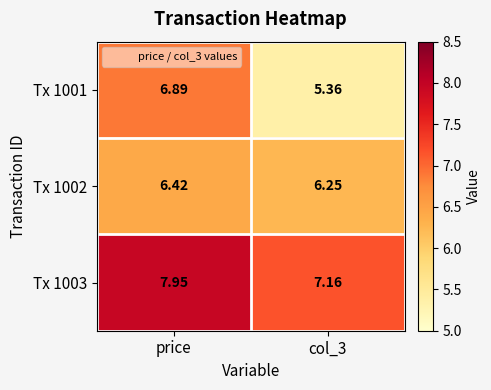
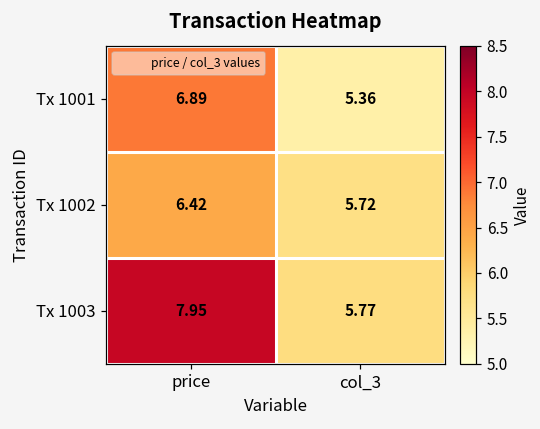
  {
    "Tx 1001": {
      "price": 6.89,
      "col_3": 5.36
    },
    "Tx 1002": {
      "price": 6.42,
-     "col_3": 6.25
+     "col_3": 5.72
    },
    "Tx 1003": {
      "price": 7.95,
-     "col_3": 7.16
+     "col_3": 5.77
    }
  }
